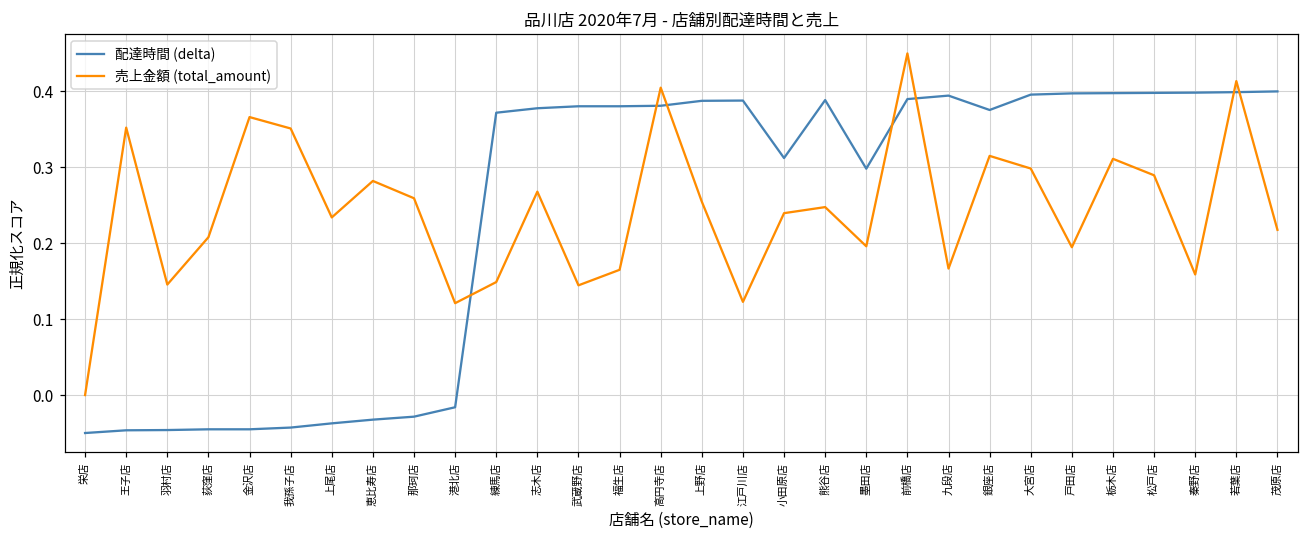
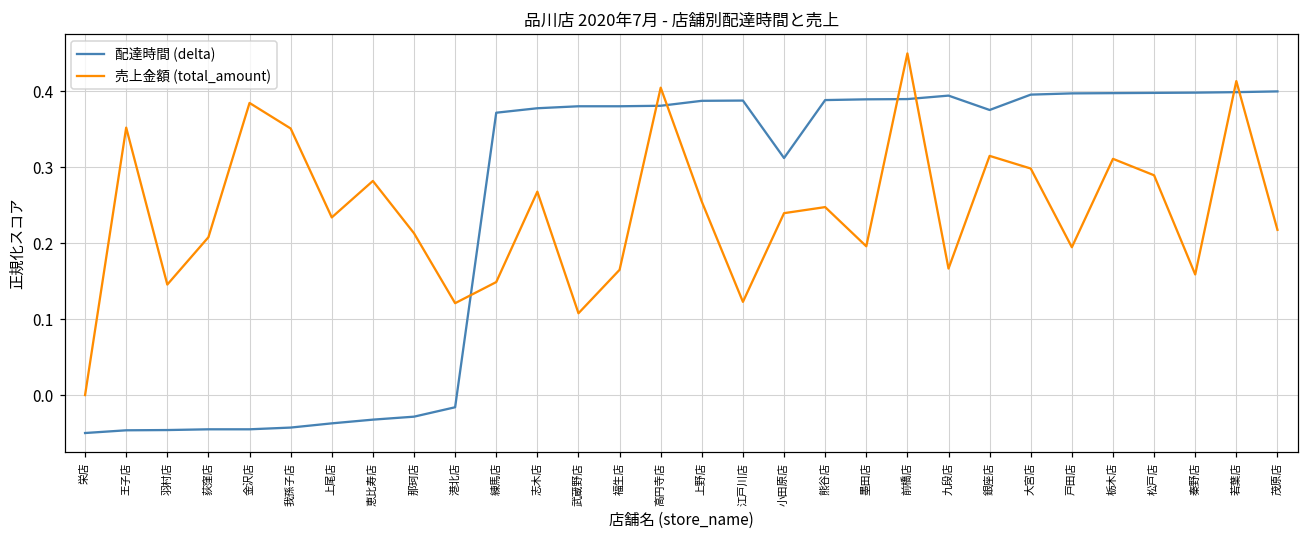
  {
    "配達時間 (delta)": {
      "栄店": -0.05,
      "王子店": -0.05,
      "羽村店": -0.05,
      "荻窪店": -0.05,
      "金沢店": -0.05,
      "我孫子店": -0.04,
      "上尾店": -0.04,
      "恵比寿店": -0.03,
      "那珂店": -0.03,
      "港北店": -0.02,
      "練馬店": 0.37,
      "志木店": 0.38,
      "武蔵野店": 0.38,
      "福生店": 0.38,
      "高円寺店": 0.38,
      "上野店": 0.39,
      "江戸川店": 0.39,
      "小田原店": 0.31,
      "熊谷店": 0.39,
-     "墨田店": 0.30,
+     "墨田店": 0.39,
      "前橋店": 0.39,
      "九段店": 0.39,
      "銀座店": 0.38,
      "大宮店": 0.40,
      "戸田店": 0.40,
      "栃木店": 0.40,
      "松戸店": 0.40,
      "秦野店": 0.40,
      "若葉店": 0.40,
      "茂原店": 0.40
    },
    "売上金額 (total_amount)": {
      "栄店": 0.00,
      "王子店": 0.35,
      "羽村店": 0.15,
      "荻窪店": 0.21,
-     "金沢店": 0.37,
+     "金沢店": 0.38,
      "我孫子店": 0.35,
      "上尾店": 0.23,
      "恵比寿店": 0.28,
-     "那珂店": 0.26,
+     "那珂店": 0.21,
      "港北店": 0.12,
      "練馬店": 0.15,
      "志木店": 0.27,
-     "武蔵野店": 0.14,
+     "武蔵野店": 0.11,
      "福生店": 0.16,
      "高円寺店": 0.40,
      "上野店": 0.25,
      "江戸川店": 0.12,
      "小田原店": 0.24,
      "熊谷店": 0.25,
      "墨田店": 0.20,
      "前橋店": 0.45,
      "九段店": 0.17,
      "銀座店": 0.32,
      "大宮店": 0.30,
      "戸田店": 0.19,
      "栃木店": 0.31,
      "松戸店": 0.29,
      "秦野店": 0.16,
      "若葉店": 0.41,
      "茂原店": 0.22
    }
  }
